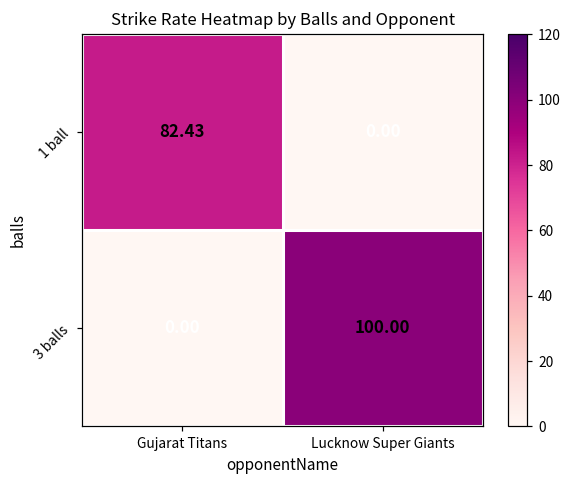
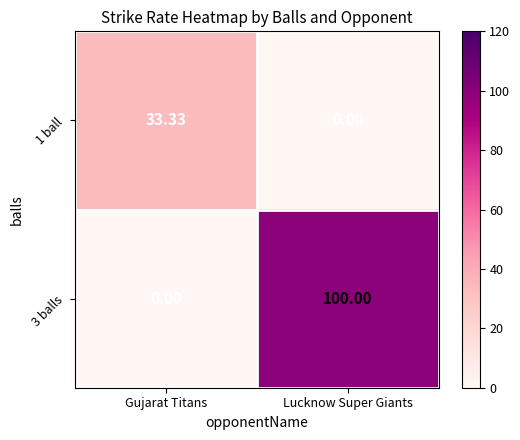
  {
    "1 ball": {
-     "Gujarat Titans": 82.43
+     "Gujarat Titans": 33.33
    },
    "3 balls": {
      "Lucknow Super Giants": 100.00
    }
  }
